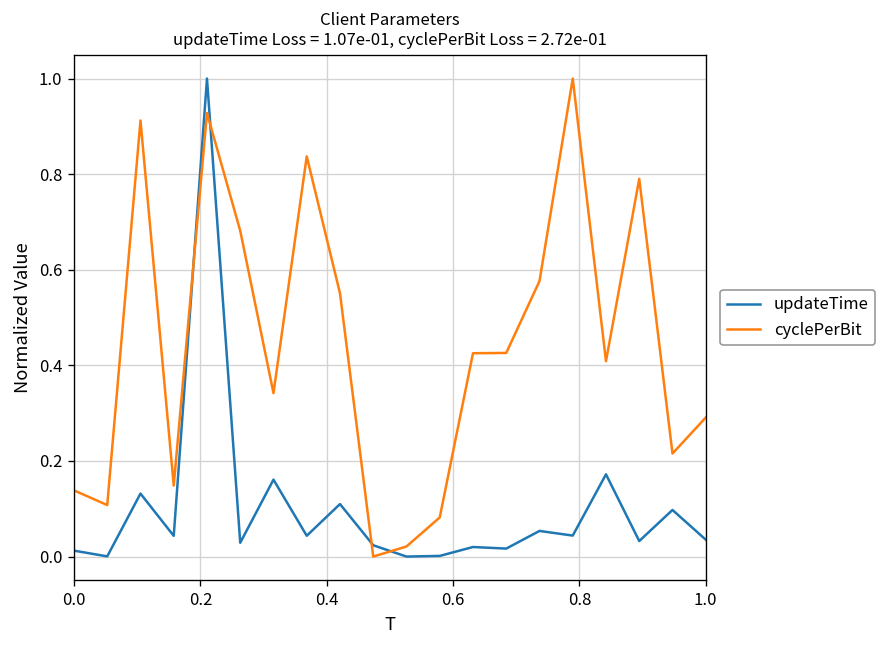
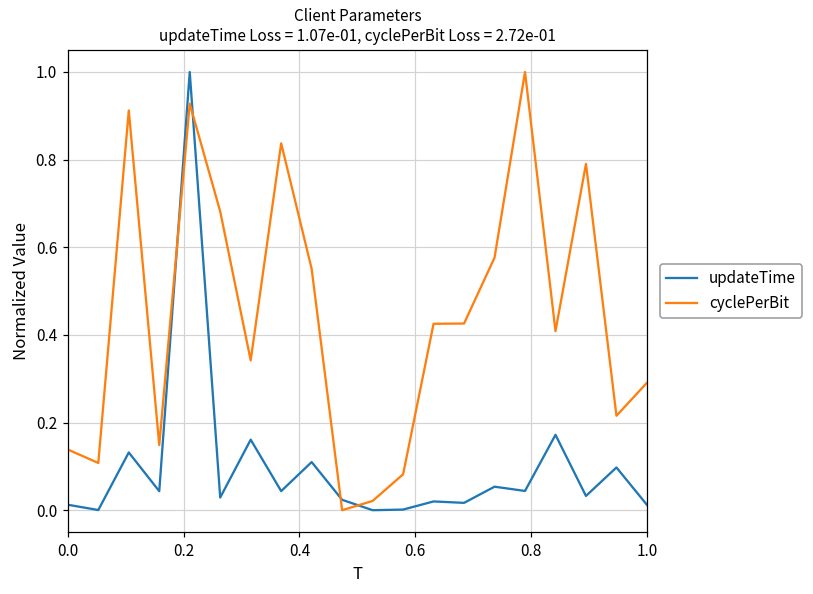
  {
    "updateTime": {
      "0.0": 0.01,
-     "1.0": 0.04
+     "1.0": 0.01
    },
    "cyclePerBit": {
      "0.0": 0.14,
      "1.0": 0.29
    }
  }
